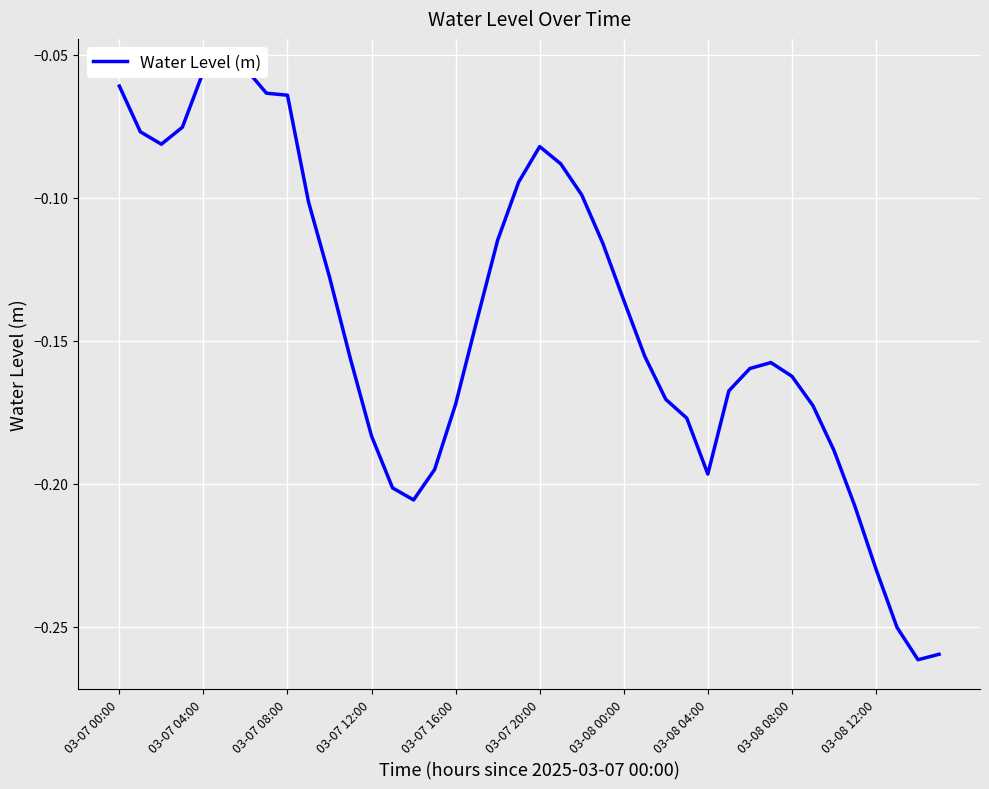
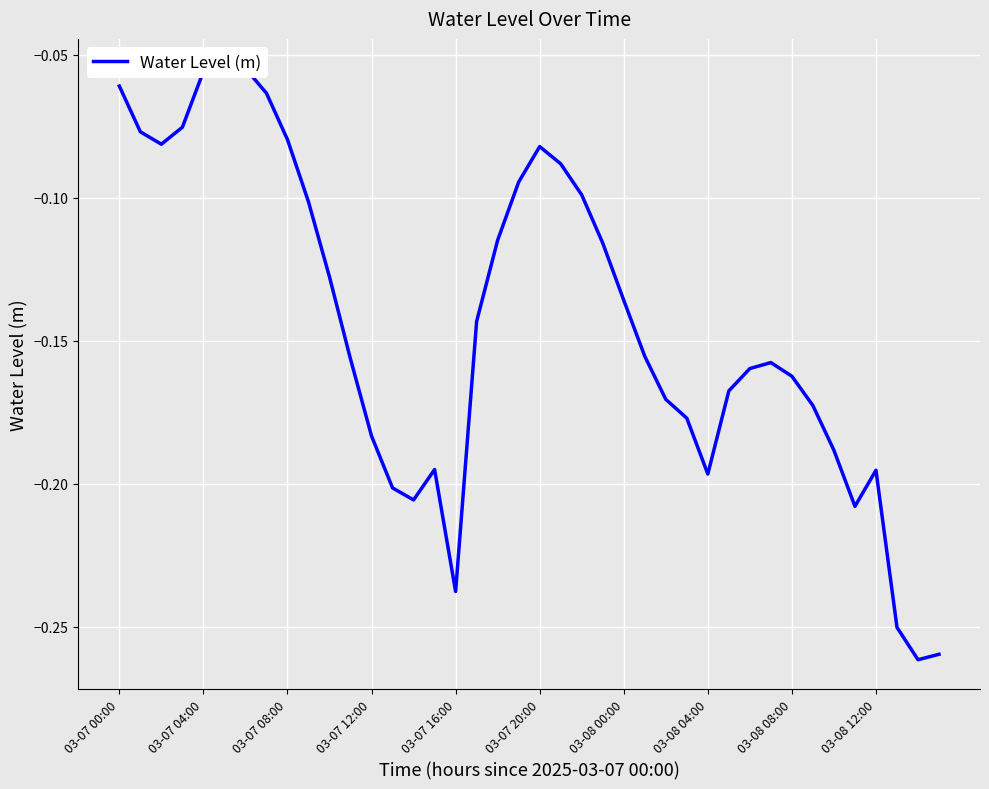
  {
    "03-07 00:00": -0.061,
-   "03-07 08:00": -0.064,
+   "03-07 08:00": -0.080,
    "03-07 12:00": -0.183,
-   "03-07 16:00": -0.172,
+   "03-07 16:00": -0.238,
    "03-07 20:00": -0.082,
    "03-08 00:00": -0.136,
    "03-08 04:00": -0.197,
    "03-08 08:00": -0.162,
-   "03-08 12:00": -0.230
+   "03-08 12:00": -0.195
  }
